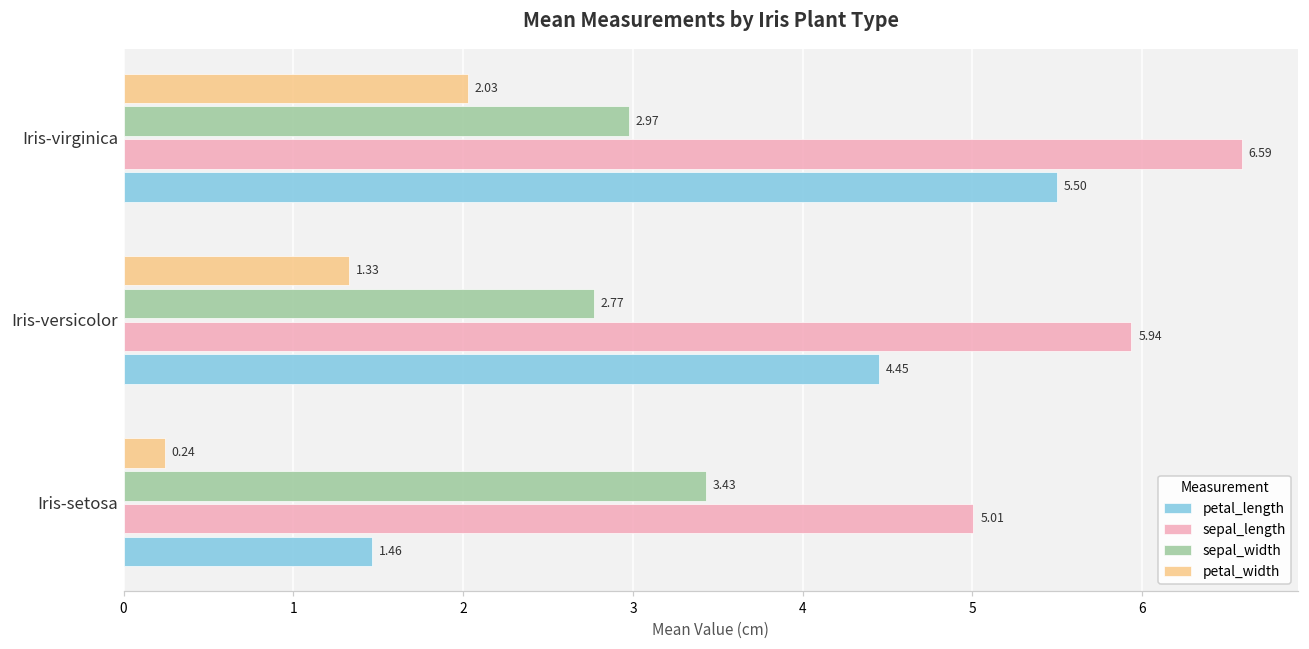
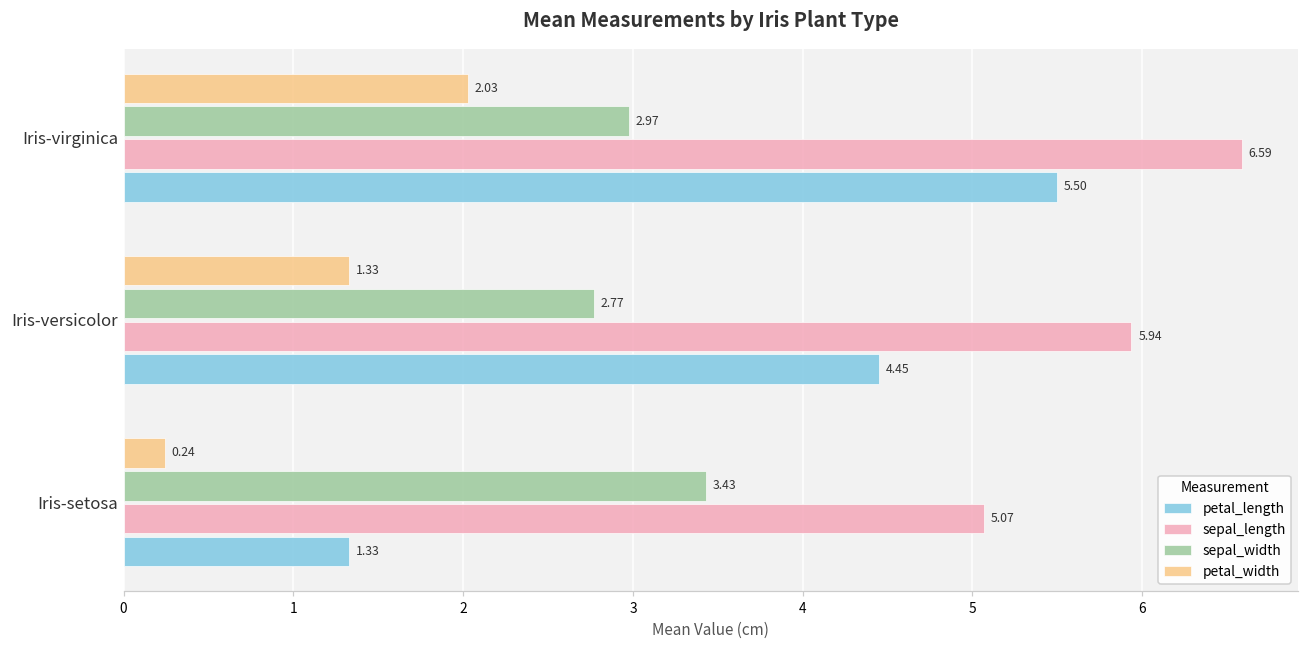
  {
    "petal_length": {
      "Iris-virginica": 5.50,
      "Iris-versicolor": 4.45,
-     "Iris-setosa": 1.46
+     "Iris-setosa": 1.33
    },
    "sepal_length": {
      "Iris-virginica": 6.59,
      "Iris-versicolor": 5.94,
-     "Iris-setosa": 5.01
+     "Iris-setosa": 5.07
    },
    "sepal_width": {
      "Iris-virginica": 2.97,
      "Iris-versicolor": 2.77,
      "Iris-setosa": 3.43
    },
    "petal_width": {
      "Iris-virginica": 2.03,
      "Iris-versicolor": 1.33,
      "Iris-setosa": 0.24
    }
  }
